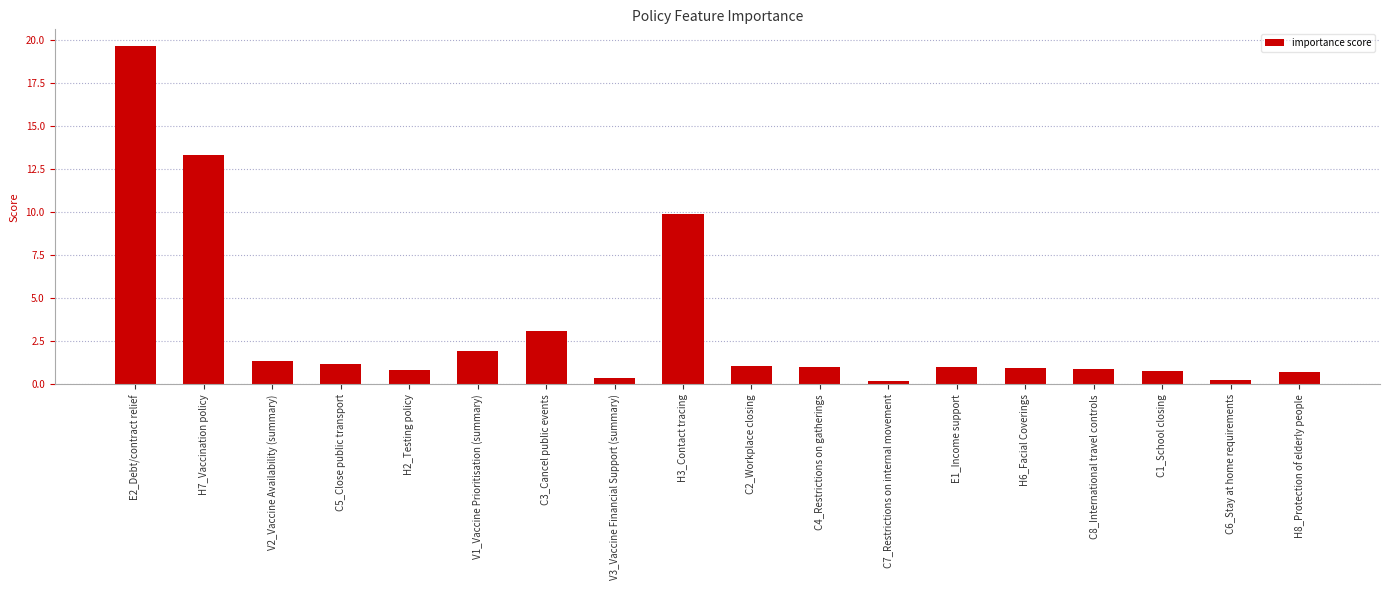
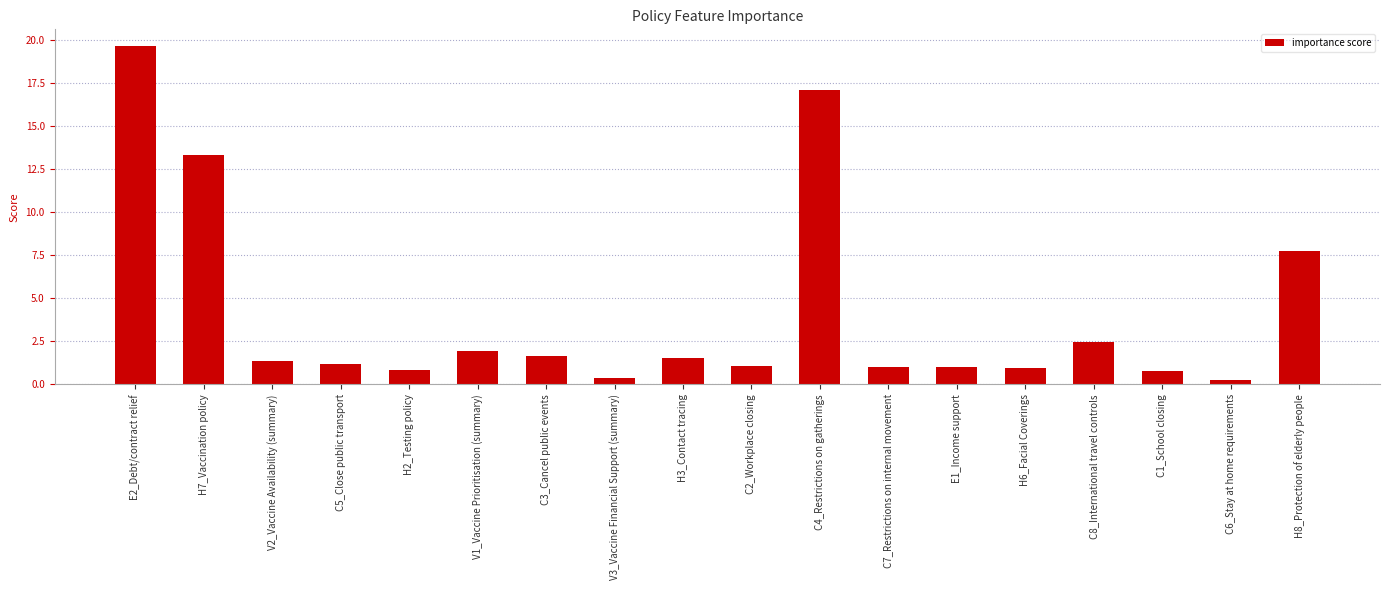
  {
    "E2_Debt/contract relief": 19.6,
    "H7_Vaccination policy": 13.3,
    "V2_Vaccine Availability (summary)": 1.4,
    "C5_Close public transport": 1.2,
    "H2_Testing policy": 0.8,
    "V1_Vaccine Prioritisation (summary)": 1.9,
-   "C3_Cancel public events": 3.1,
+   "C3_Cancel public events": 1.7,
    "V3_Vaccine Financial Support (summary)": 0.4,
-   "H3_Contact tracing": 9.9,
+   "H3_Contact tracing": 1.5,
    "C2_Workplace closing": 1.0,
-   "C4_Restrictions on gatherings": 1.0,
-   "C7_Restrictions on internal movement": 0.2,
+   "C4_Restrictions on gatherings": 17.1,
+   "C7_Restrictions on internal movement": 1.0,
    "E1_Income support": 1.0,
    "H6_Facial Coverings": 1.0,
-   "C8_International travel controls": 0.9,
+   "C8_International travel controls": 2.5,
    "C1_School closing": 0.8,
    "C6_Stay at home requirements": 0.3,
-   "H8_Protection of elderly people": 0.7
+   "H8_Protection of elderly people": 7.8
  }
